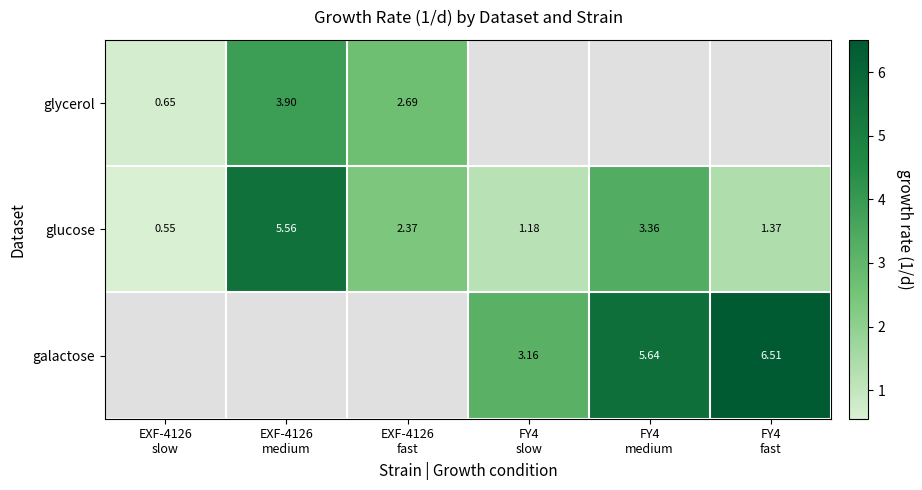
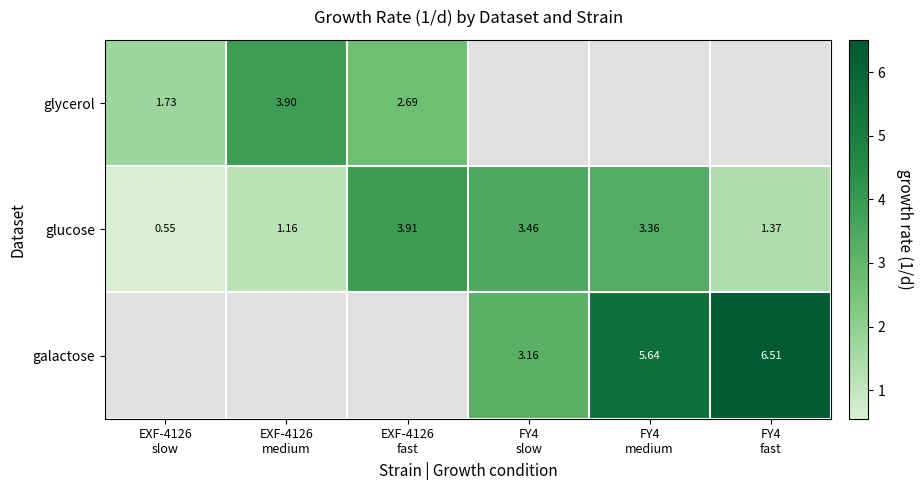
  {
    "glycerol": {
-     "EXF-4126 slow": 0.65,
+     "EXF-4126 slow": 1.73,
      "EXF-4126 medium": 3.90,
      "EXF-4126 fast": 2.69
    },
    "glucose": {
      "EXF-4126 slow": 0.55,
-     "EXF-4126 medium": 5.56,
-     "EXF-4126 fast": 2.37,
-     "FY4 slow": 1.18,
+     "EXF-4126 medium": 1.16,
+     "EXF-4126 fast": 3.91,
+     "FY4 slow": 3.46,
      "FY4 medium": 3.36,
      "FY4 fast": 1.37
    },
    "galactose": {
      "FY4 slow": 3.16,
      "FY4 medium": 5.64,
      "FY4 fast": 6.51
    }
  }
